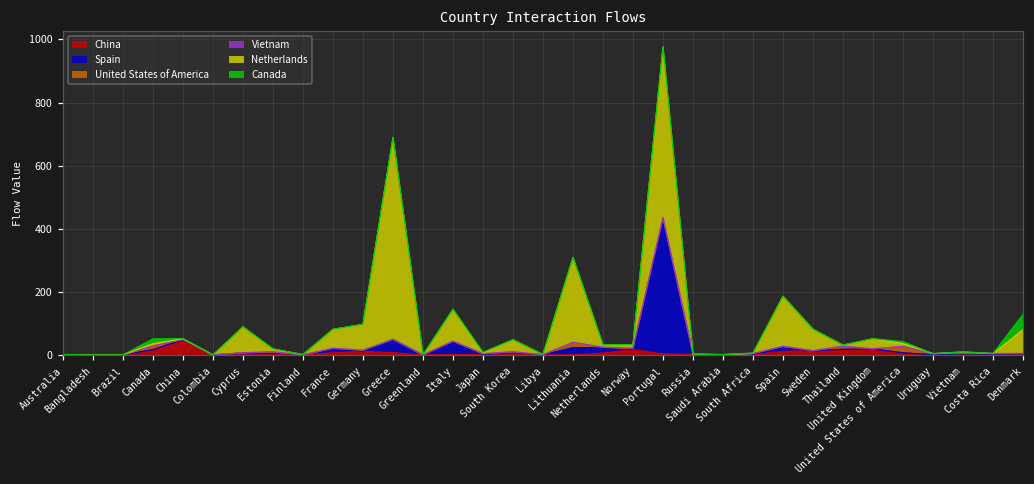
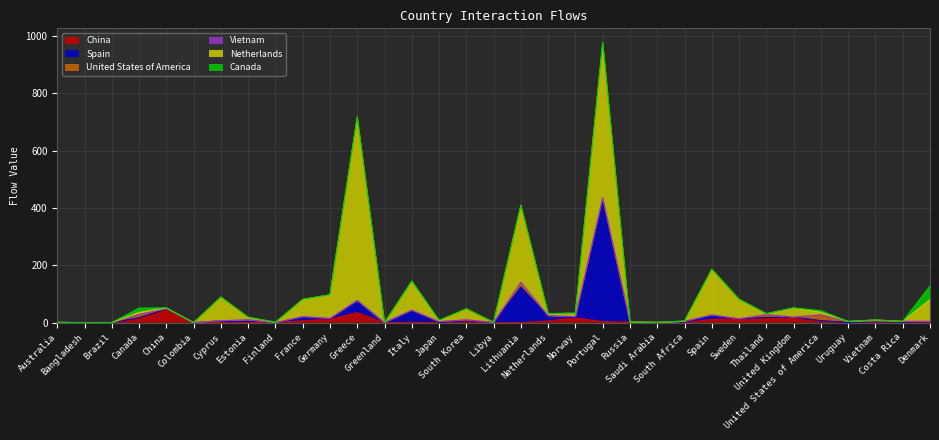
  {
    "China": {
      "France": 10,
-     "Greece": 10,
+     "Greece": 40,
      "Italy": 0,
      "Lithuania": 0,
      "Netherlands": 10,
      "Portugal": 0,
      "Spain": 10
    },
    "Spain": {
-     "Lithuania": 20
+     "Lithuania": 120
    },
    "Vietnam": {
      "Lithuania": 20,
      "United States of America": 20
    },
    "Netherlands": {
      "Denmark": 80
    },
    "Canada": {
      "Canada": 10,
      "Denmark": 50
    }
  }
